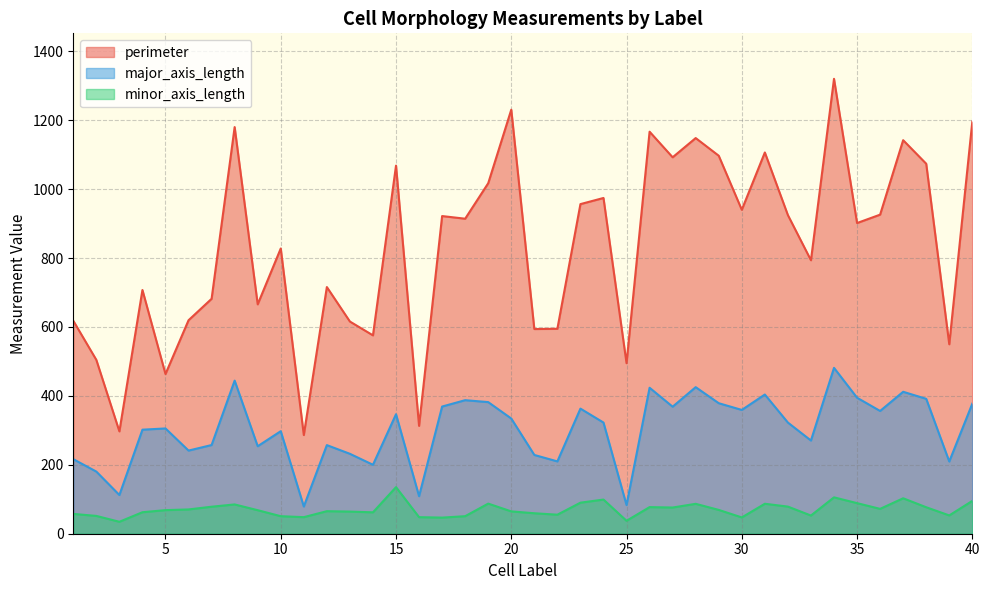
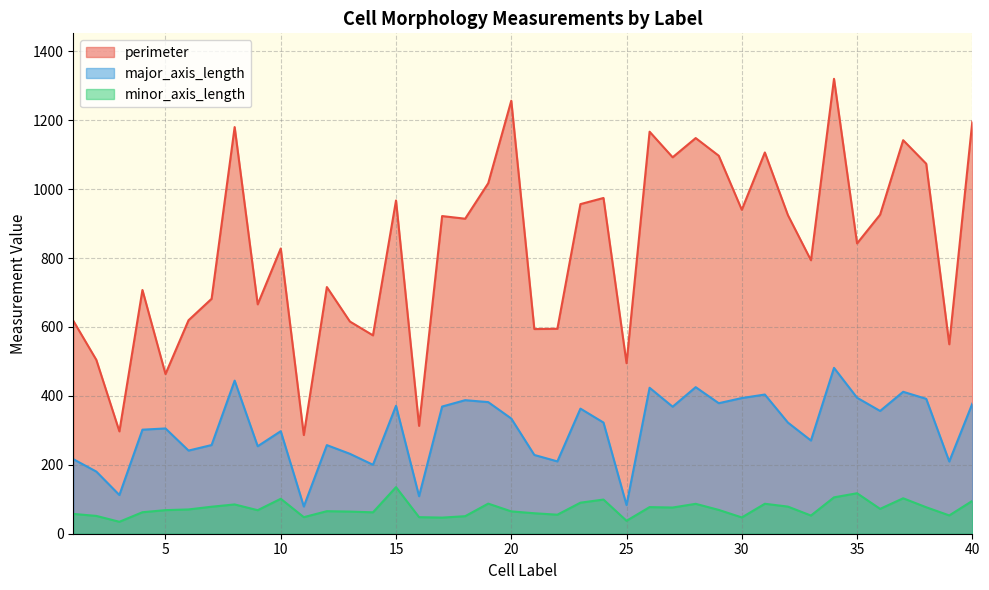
  {
    "perimeter": {
      "5": 460,
      "10": 830,
-     "15": 1070,
-     "20": 1230,
+     "15": 970,
+     "20": 1260,
      "25": 490,
      "30": 940,
-     "35": 900,
+     "35": 840,
      "40": 1200
    },
    "major_axis_length": {
      "5": 310,
      "10": 300,
-     "15": 350,
+     "15": 370,
      "20": 330,
      "25": 80,
-     "30": 360,
+     "30": 390,
      "35": 390,
      "40": 380
    },
    "minor_axis_length": {
      "5": 70,
-     "10": 50,
+     "10": 100,
      "15": 140,
      "20": 60,
      "25": 40,
      "30": 50,
-     "35": 90,
+     "35": 120,
      "40": 100
    }
  }
